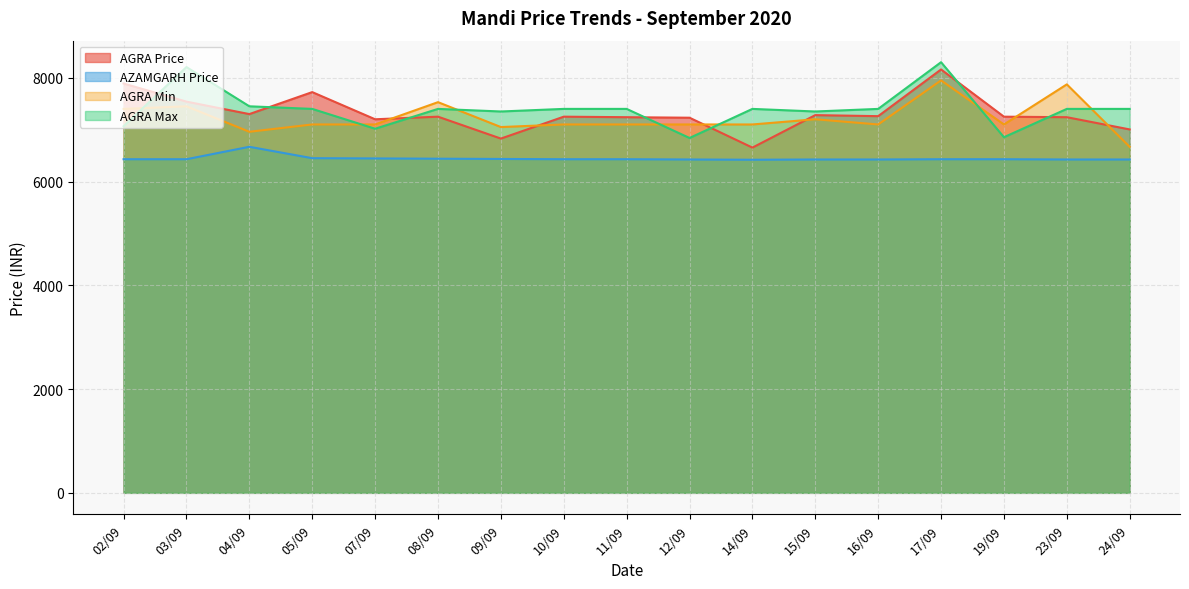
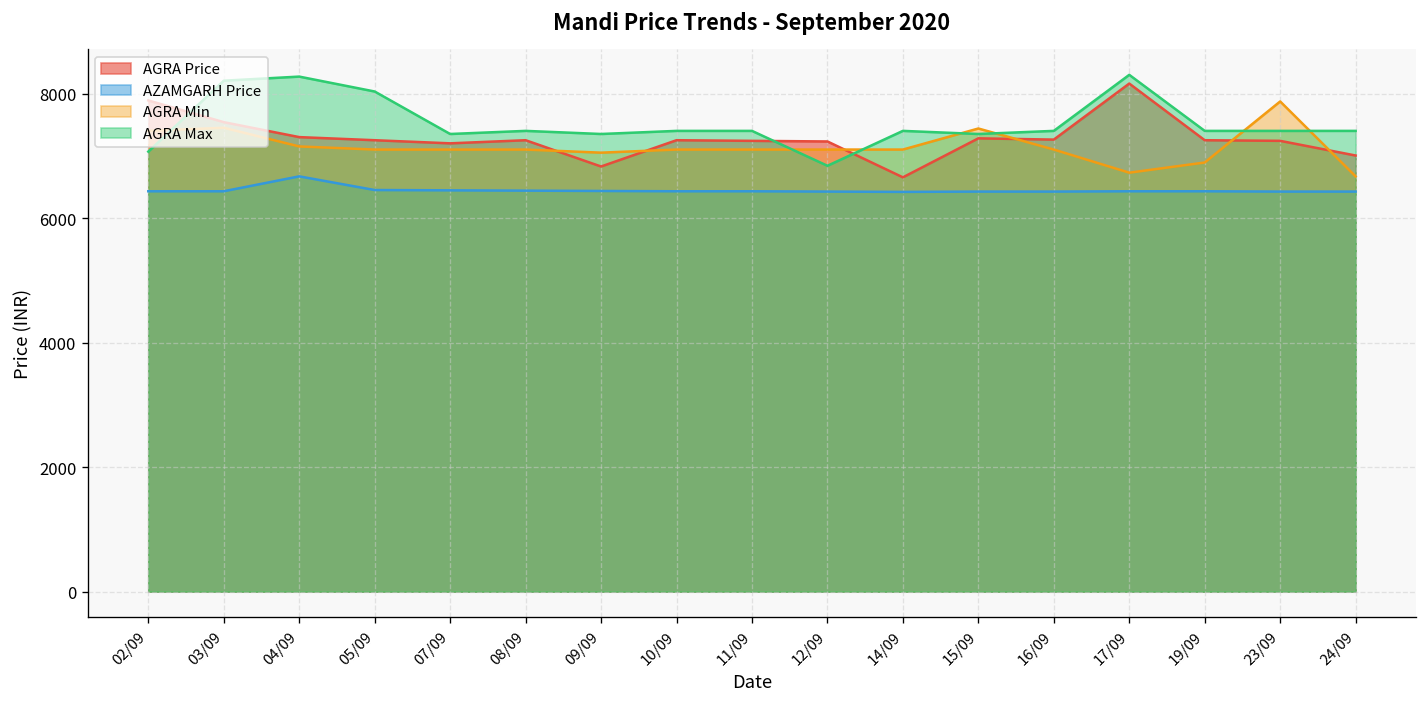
  {
    "AGRA Price": {
      "04/09": 7300,
-     "05/09": 7700,
+     "05/09": 7300,
      "07/09": 7200,
      "08/09": 7300,
      "09/09": 6800,
      "10/09": 7300,
      "11/09": 7200,
      "12/09": 7200,
      "14/09": 6700,
      "15/09": 7300,
      "16/09": 7300,
      "17/09": 8200,
      "19/09": 7300,
      "23/09": 7200,
      "24/09": 7000
    },
    "AZAMGARH Price": {
      "02/09": 6400,
      "03/09": 6400,
      "04/09": 6700,
      "05/09": 6500,
      "07/09": 6400,
      "08/09": 6400,
      "09/09": 6400,
      "10/09": 6400,
      "11/09": 6400,
      "12/09": 6400,
      "14/09": 6400,
      "15/09": 6400,
      "16/09": 6400,
      "17/09": 6400,
      "19/09": 6400,
      "23/09": 6400,
      "24/09": 6400
    },
    "AGRA Min": {
-     "04/09": 7000,
+     "04/09": 7200,
      "05/09": 7100,
      "07/09": 7100,
-     "08/09": 7500,
+     "08/09": 7100,
      "09/09": 7100,
      "10/09": 7100,
      "11/09": 7100,
      "12/09": 7100,
      "14/09": 7100,
-     "15/09": 7200,
+     "15/09": 7400,
      "16/09": 7100,
-     "17/09": 8000,
-     "19/09": 7100,
+     "17/09": 6700,
+     "19/09": 6900,
      "23/09": 7900,
      "24/09": 6700
    },
    "AGRA Max": {
-     "04/09": 7500,
-     "05/09": 7400,
-     "07/09": 7000,
+     "04/09": 8300,
+     "05/09": 8000,
+     "07/09": 7400,
      "08/09": 7400,
      "09/09": 7400,
      "10/09": 7400,
      "11/09": 7400,
      "12/09": 6800,
      "14/09": 7400,
      "15/09": 7400,
      "16/09": 7400,
      "17/09": 8300,
-     "19/09": 6900,
+     "19/09": 7400,
      "23/09": 7400,
      "24/09": 7400
    }
  }
